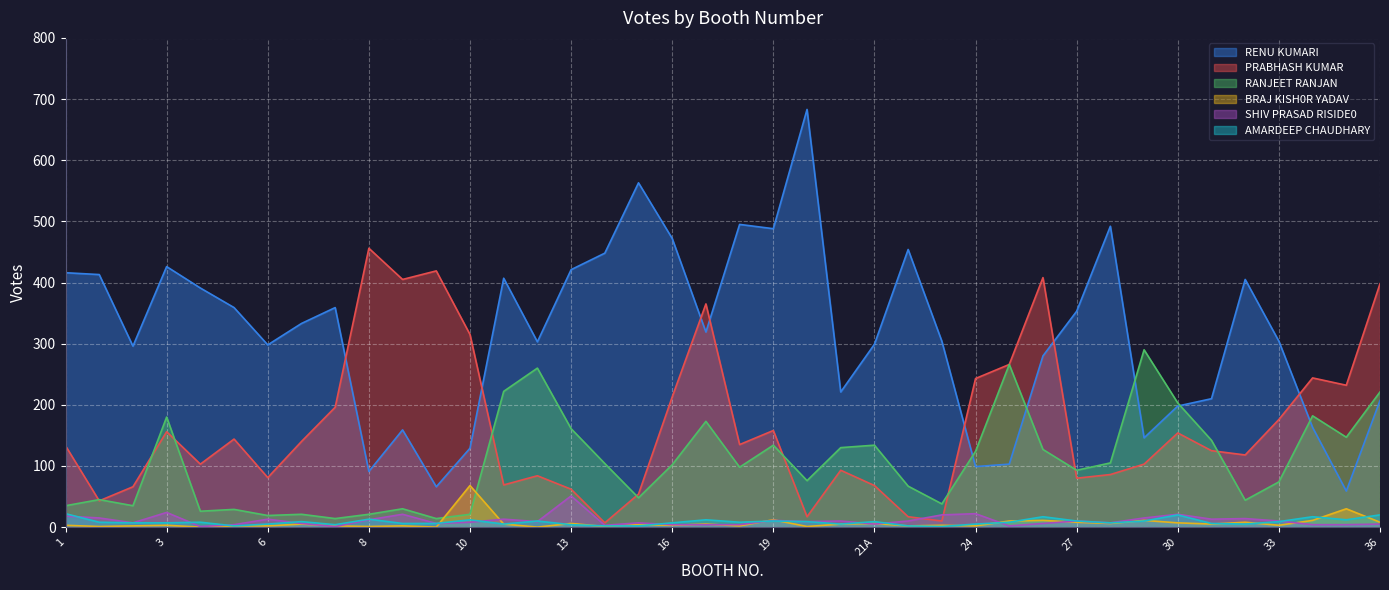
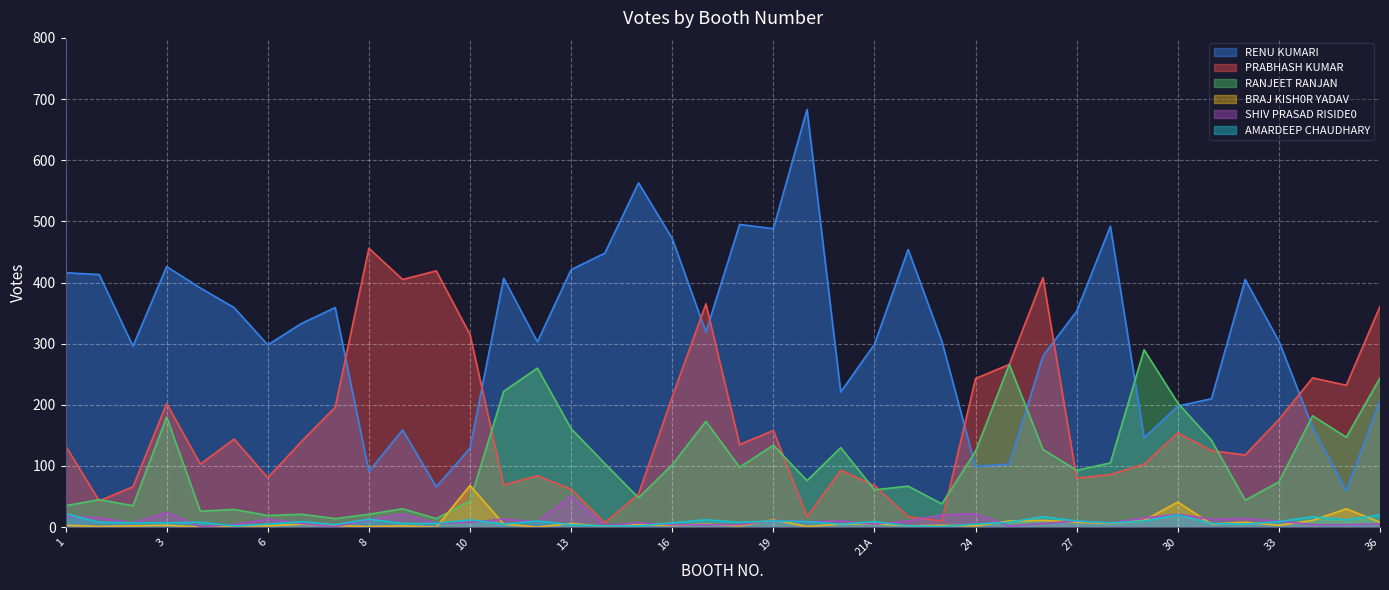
  {
    "PRABHASH KUMAR": {
      "1": 130,
-     "3": 160,
+     "3": 200,
      "6": 80,
      "8": 460,
      "10": 320,
      "13": 60,
      "16": 210,
      "19": 160,
      "21A": 70,
      "24": 240,
      "27": 80,
      "30": 150,
      "33": 180,
-     "36": 400
+     "36": 360
    },
    "RANJEET RANJAN": {
      "1": 40,
      "3": 180,
      "6": 20,
      "8": 20,
-     "10": 20,
+     "10": 40,
      "13": 160,
      "16": 100,
      "19": 130,
-     "21A": 130,
+     "21A": 60,
      "24": 120,
      "27": 90,
      "30": 200,
      "33": 70,
-     "36": 220
+     "36": 240
    },
    "BRAJ KISH0R YADAV": {
      "1": 0,
      "8": 0,
      "10": 70,
-     "30": 10,
+     "30": 40,
      "33": 0
    },
    "SHIV PRASAD RISIDE0": {
      "3": 20,
      "6": 10,
      "13": 50,
      "24": 20
    }
  }
